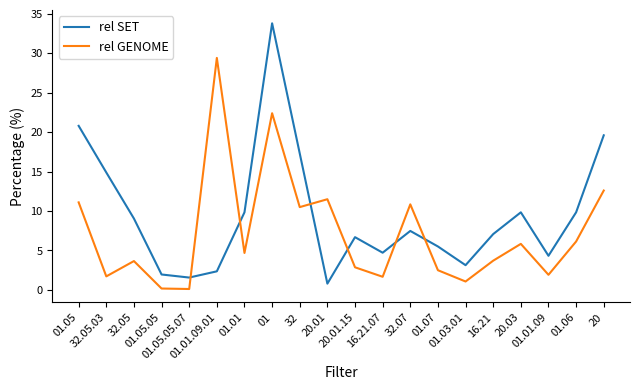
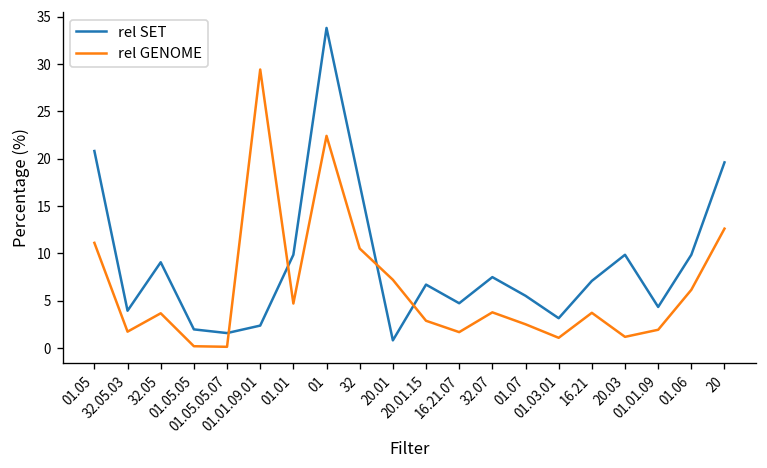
  {
    "rel SET": {
      "01.05": 21,
-     "32.05.03": 15,
+     "32.05.03": 4,
      "32.05": 9,
      "01.05.05": 2,
      "01.05.05.07": 2,
      "01.01.09.01": 2,
      "01.01": 10,
      "01": 34,
      "32": 17,
      "20.01": 1,
      "20.01.15": 7,
      "16.21.07": 5,
      "32.07": 7,
      "01.07": 6,
      "01.03.01": 3,
      "16.21": 7,
      "20.03": 10,
      "01.01.09": 4,
      "01.06": 10,
      "20": 20
    },
    "rel GENOME": {
      "01.05": 11,
      "32.05.03": 2,
      "32.05": 4,
      "01.05.05": 0,
      "01.05.05.07": 0,
      "01.01.09.01": 29,
      "01.01": 5,
      "01": 22,
      "32": 11,
-     "20.01": 12,
+     "20.01": 7,
      "20.01.15": 3,
      "16.21.07": 2,
-     "32.07": 11,
+     "32.07": 4,
      "01.07": 3,
      "01.03.01": 1,
      "16.21": 4,
-     "20.03": 6,
+     "20.03": 1,
      "01.01.09": 2,
      "01.06": 6,
      "20": 13
    }
  }
